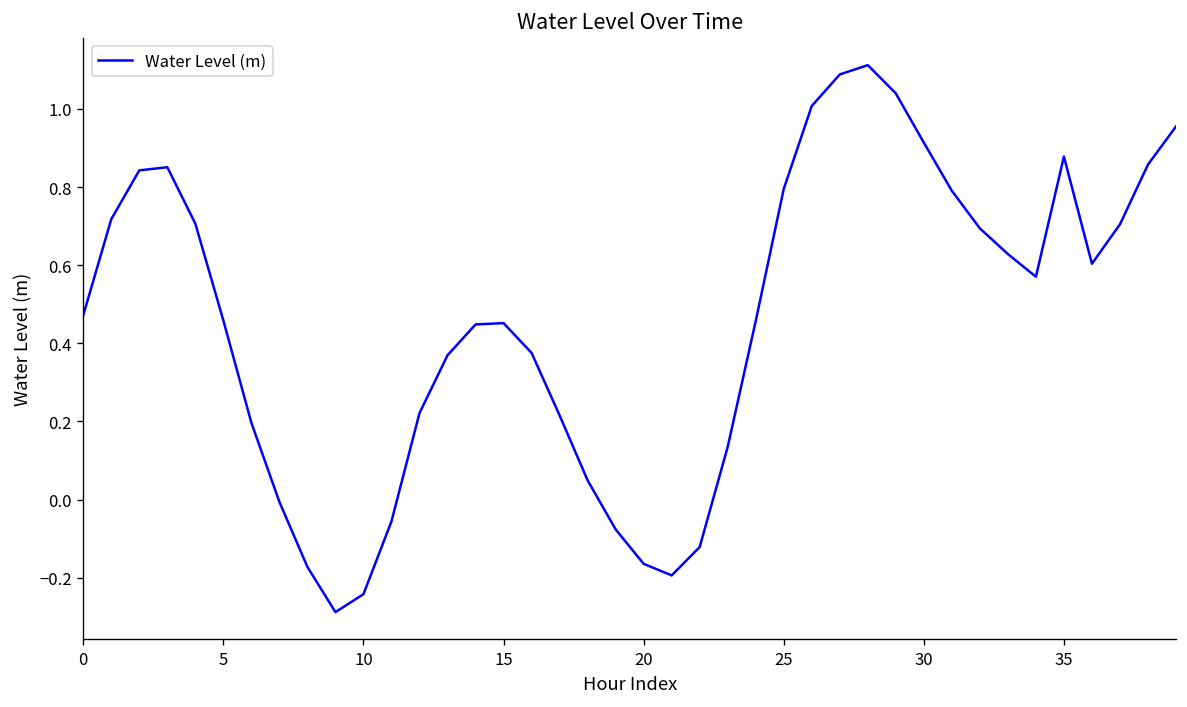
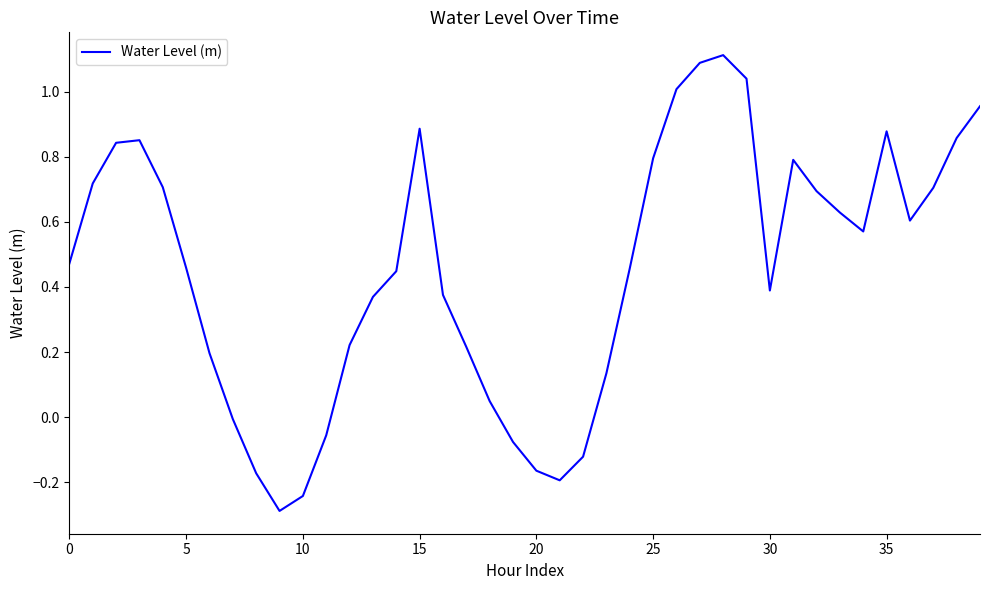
  {
    "0": 0.47,
    "5": 0.46,
    "10": -0.24,
-   "15": 0.45,
+   "15": 0.89,
    "20": -0.16,
    "25": 0.80,
-   "30": 0.91,
+   "30": 0.39,
    "35": 0.88
  }
